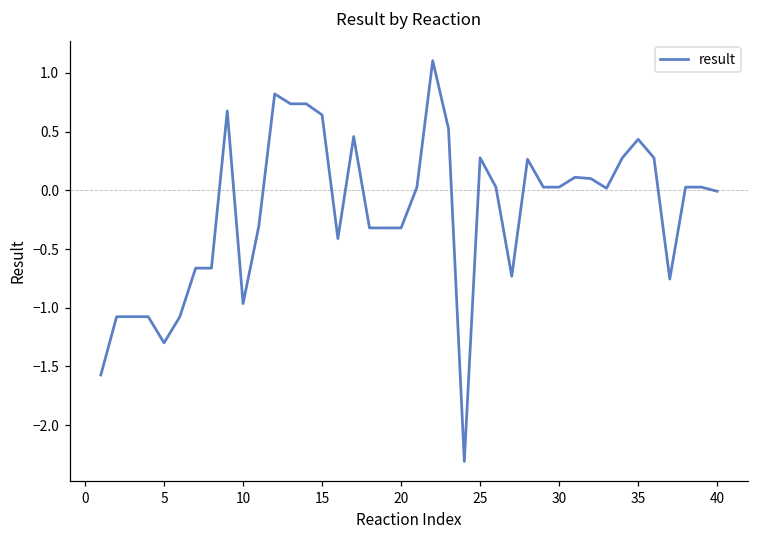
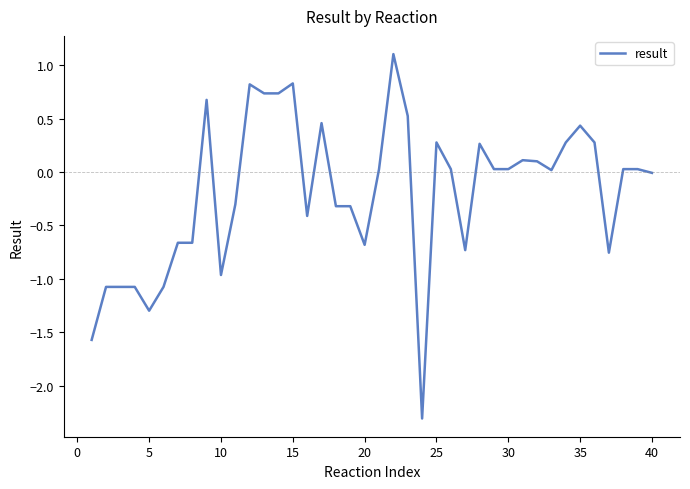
  {
    "5": -1.30,
    "10": -0.96,
-   "15": 0.64,
-   "20": -0.32,
+   "15": 0.83,
+   "20": -0.68,
    "25": 0.28,
    "30": 0.03,
    "35": 0.43,
    "40": -0.01
  }
